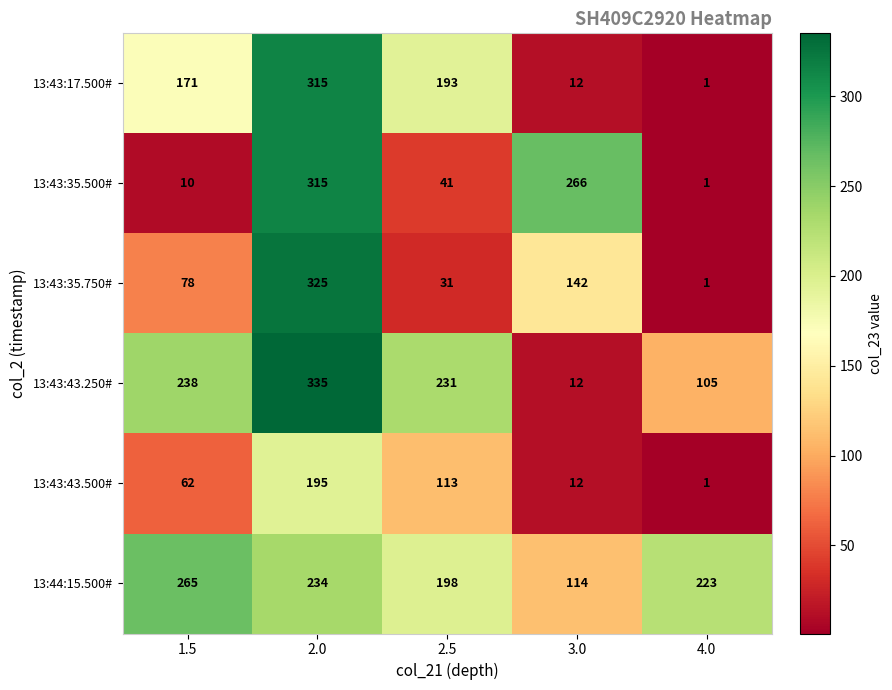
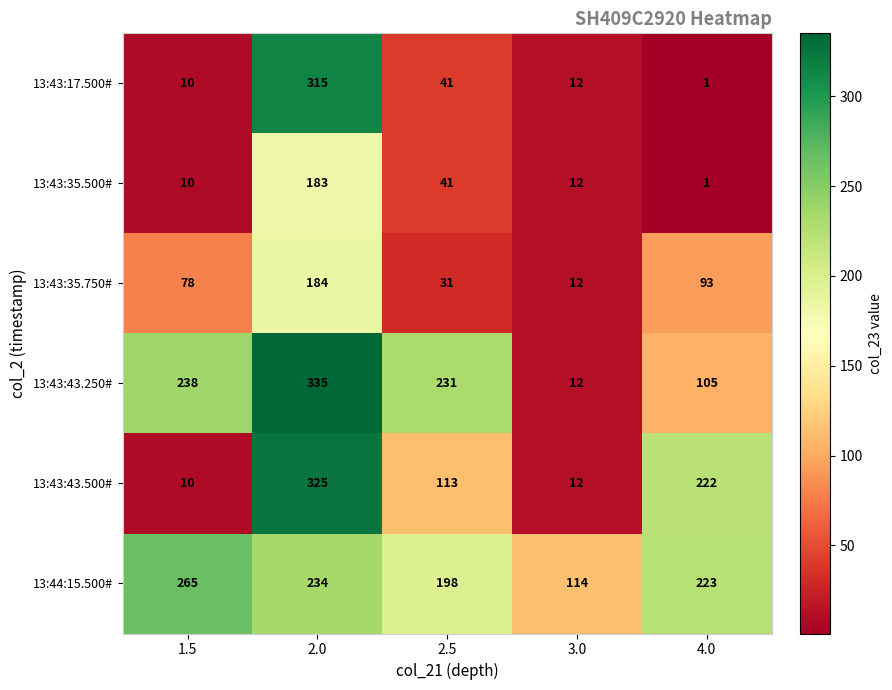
  {
    "13:43:17.500#": {
-     "1.5": 171,
+     "1.5": 10,
      "2.0": 315,
-     "2.5": 193,
+     "2.5": 41,
      "3.0": 12,
      "4.0": 1
    },
    "13:43:35.500#": {
      "1.5": 10,
-     "2.0": 315,
+     "2.0": 183,
      "2.5": 41,
-     "3.0": 266,
+     "3.0": 12,
      "4.0": 1
    },
    "13:43:35.750#": {
      "1.5": 78,
-     "2.0": 325,
+     "2.0": 184,
      "2.5": 31,
-     "3.0": 142,
-     "4.0": 1
+     "3.0": 12,
+     "4.0": 93
    },
    "13:43:43.250#": {
      "1.5": 238,
      "2.0": 335,
      "2.5": 231,
      "3.0": 12,
      "4.0": 105
    },
    "13:43:43.500#": {
-     "1.5": 62,
-     "2.0": 195,
+     "1.5": 10,
+     "2.0": 325,
      "2.5": 113,
      "3.0": 12,
-     "4.0": 1
+     "4.0": 222
    },
    "13:44:15.500#": {
      "1.5": 265,
      "2.0": 234,
      "2.5": 198,
      "3.0": 114,
      "4.0": 223
    }
  }
